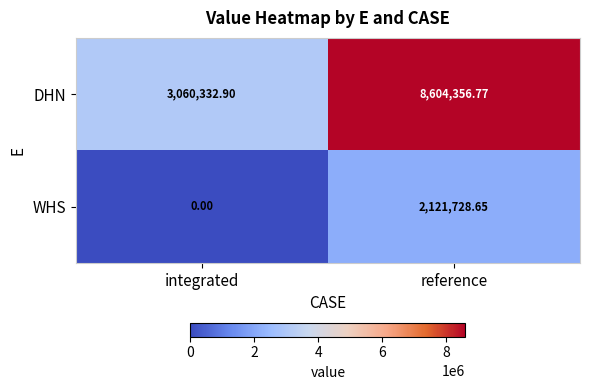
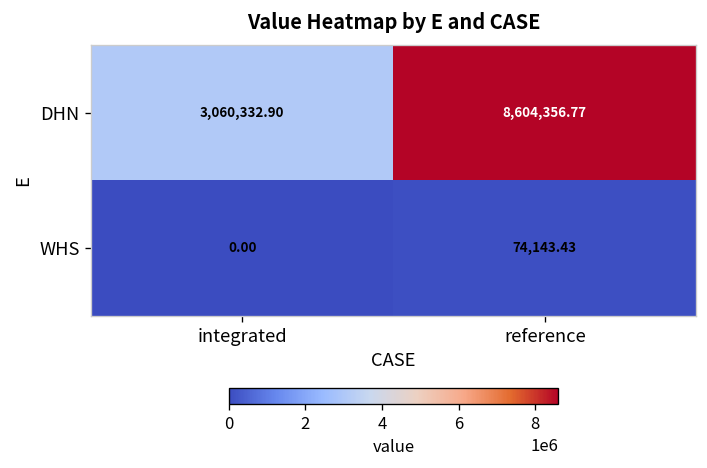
  {
    "DHN": {
      "integrated": "3,060,332.90",
      "reference": "8,604,356.77"
    },
    "WHS": {
      "integrated": "0.00",
-     "reference": "2,121,728.65"
+     "reference": "74,143.43"
    }
  }
